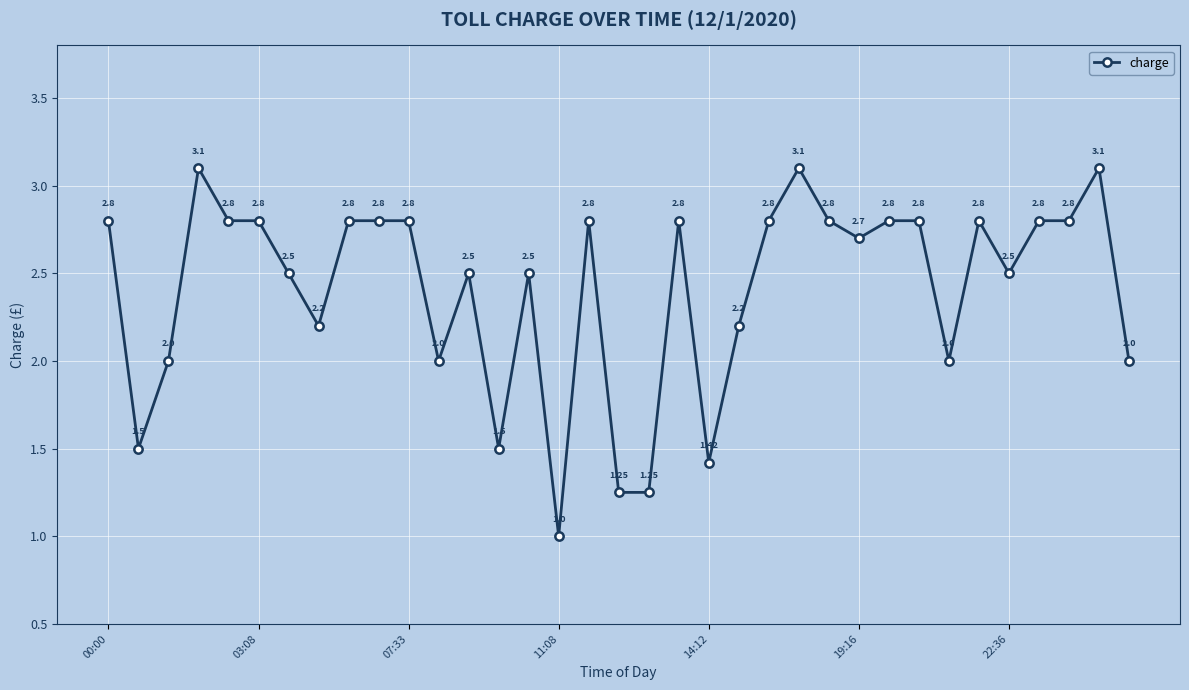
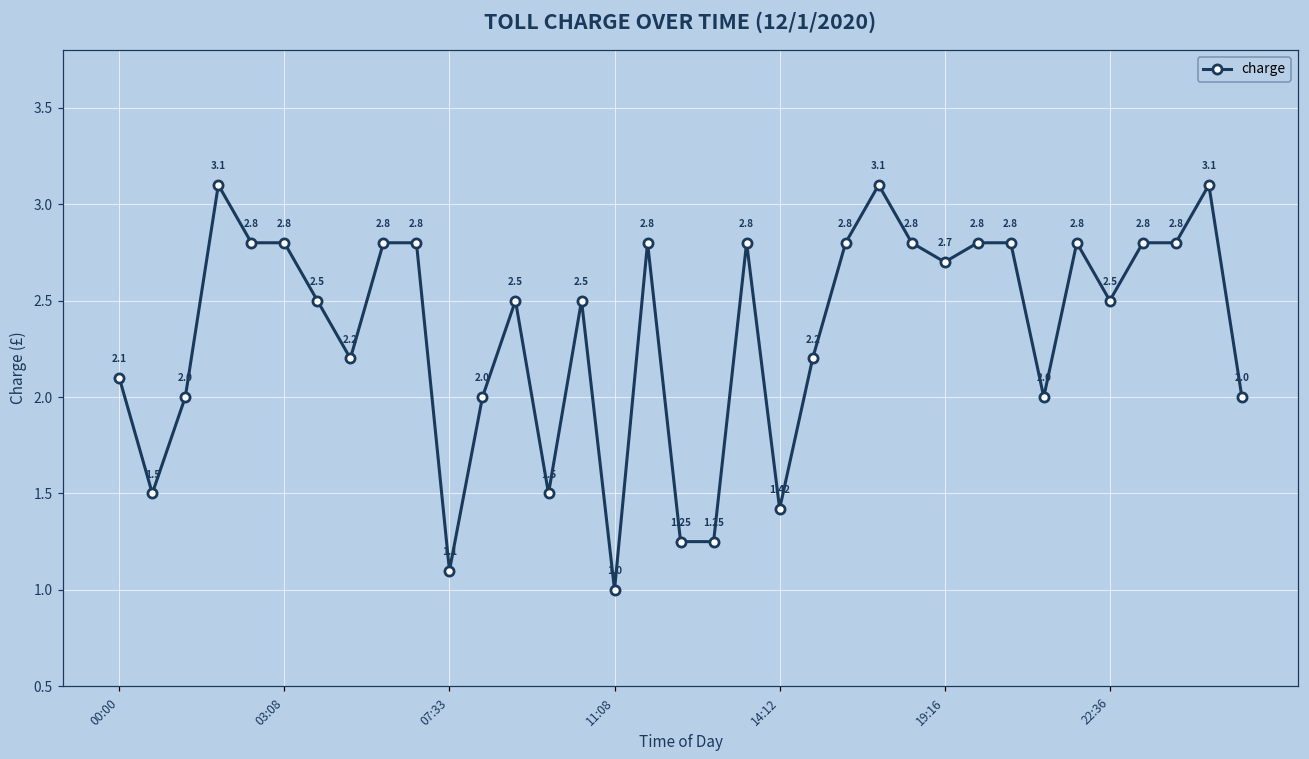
  {
-   "00:00": 2.8,
+   "00:00": 2.1,
    "03:08": 2.8,
-   "07:33": 2.8,
+   "07:33": 1.1,
    "11:08": 1.0,
    "14:12": 1.42,
    "19:16": 2.7,
    "22:36": 2.5
  }
